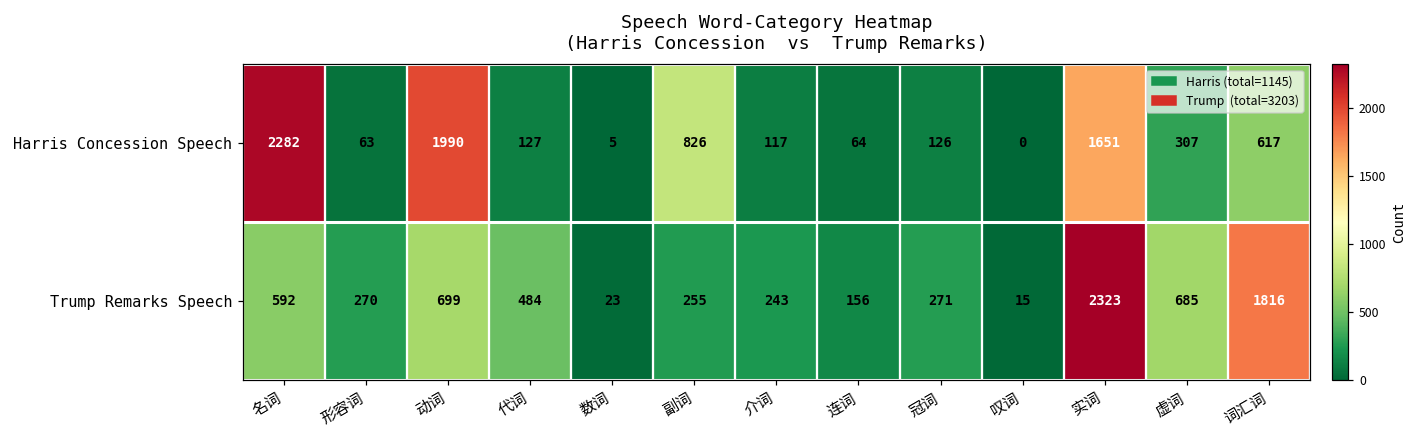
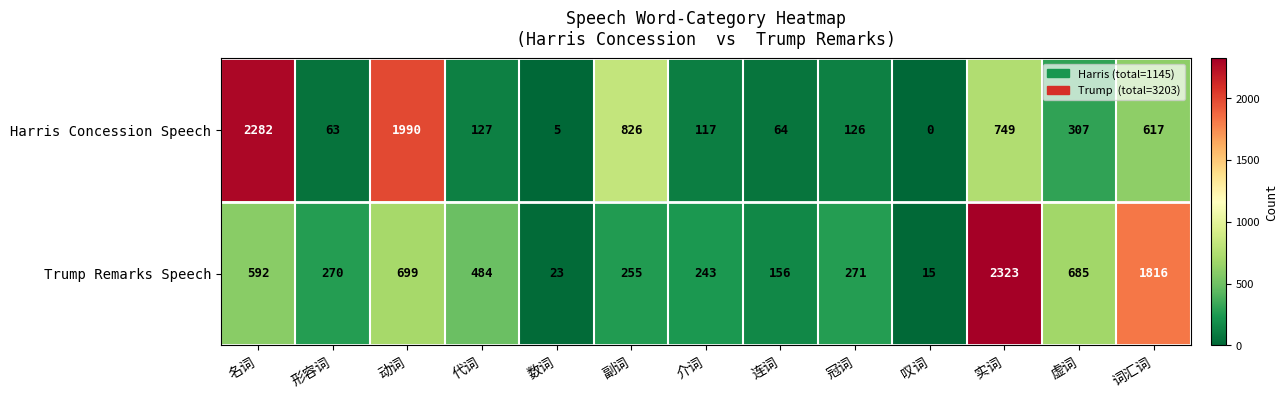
  {
    "Harris Concession Speech": {
      "名词": 2282,
      "形容词": 63,
      "动词": 1990,
      "代词": 127,
      "数词": 5,
      "副词": 826,
      "介词": 117,
      "连词": 64,
      "冠词": 126,
      "叹词": 0,
-     "实词": 1651,
+     "实词": 749,
      "虚词": 307,
      "词汇词": 617
    },
    "Trump Remarks Speech": {
      "名词": 592,
      "形容词": 270,
      "动词": 699,
      "代词": 484,
      "数词": 23,
      "副词": 255,
      "介词": 243,
      "连词": 156,
      "冠词": 271,
      "叹词": 15,
      "实词": 2323,
      "虚词": 685,
      "词汇词": 1816
    }
  }
